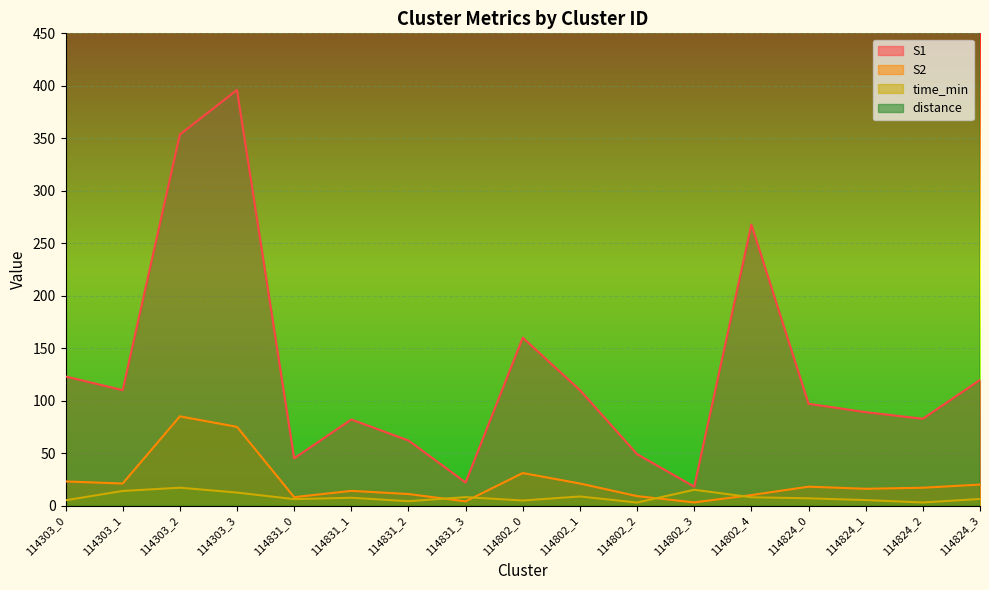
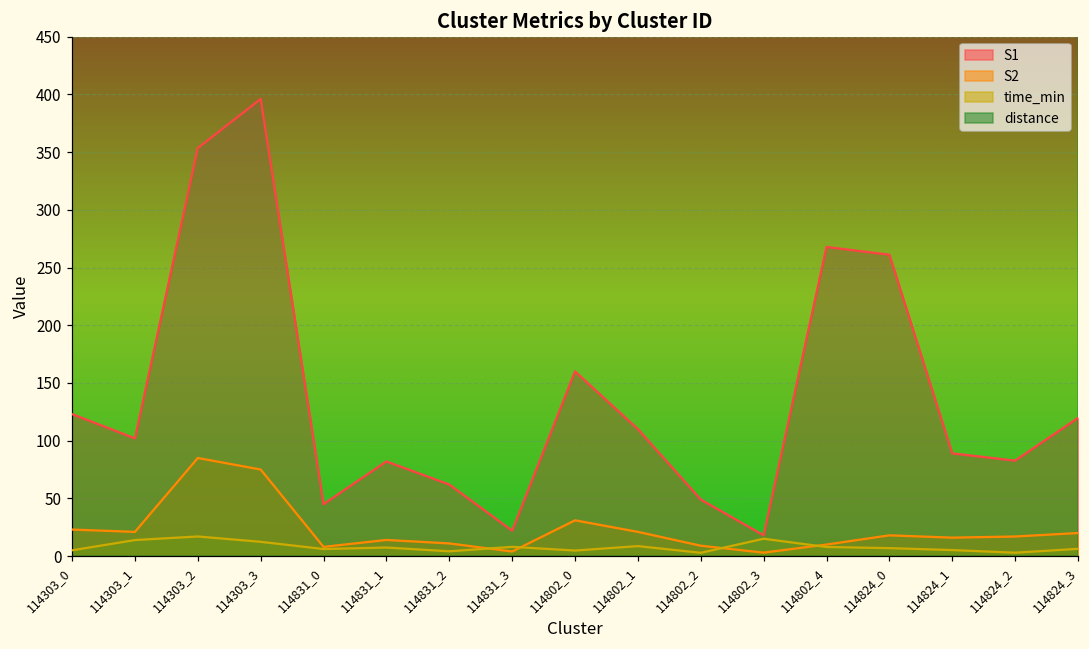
  {
    "S1": {
      "114303_0": 123,
-     "114303_1": 110,
+     "114303_1": 102,
      "114303_2": 354,
      "114303_3": 396,
      "114831_0": 45,
      "114831_1": 82,
      "114831_2": 62,
      "114831_3": 22,
      "114802_0": 160,
      "114802_1": 110,
      "114802_2": 49,
      "114802_3": 18,
      "114802_4": 268,
-     "114824_0": 97,
+     "114824_0": 261,
      "114824_1": 89,
      "114824_2": 83,
      "114824_3": 120
    }
  }
